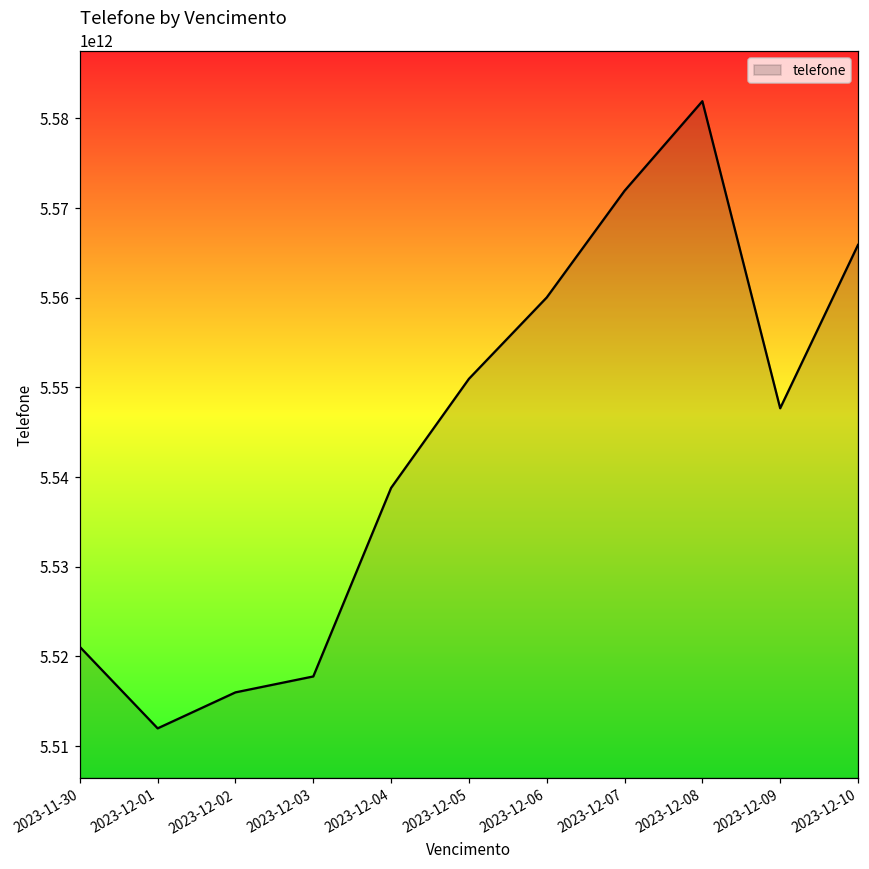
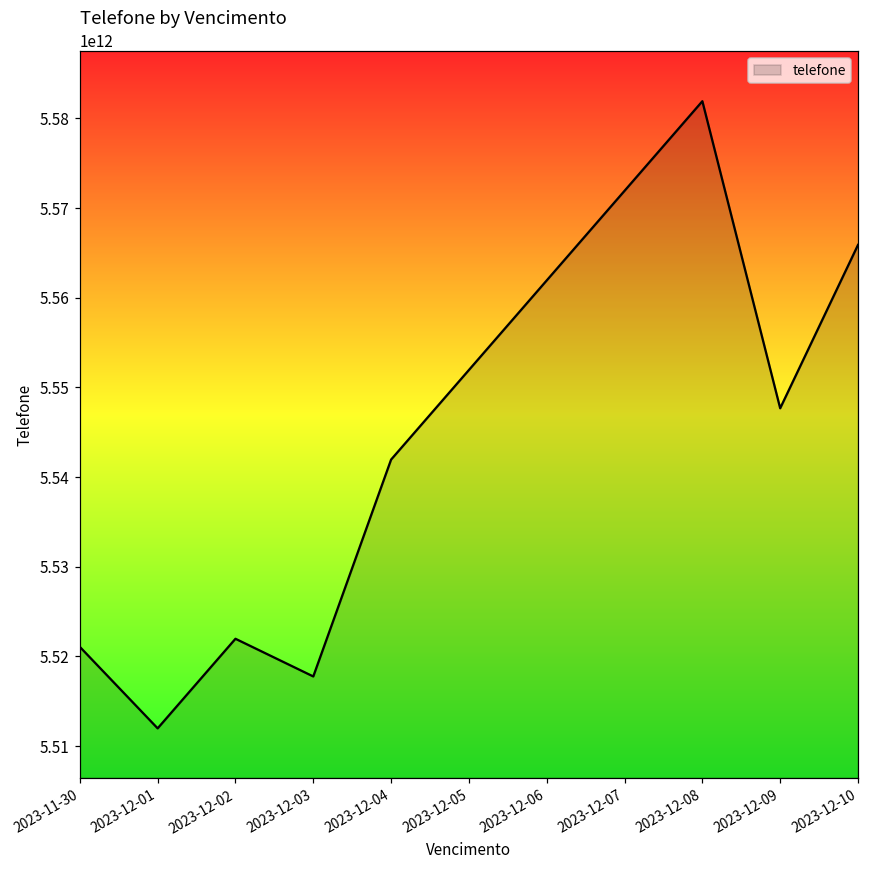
  {
    "2023-11-30": 5521000000000,
    "2023-12-01": 5512000000000,
-   "2023-12-02": 5516000000000,
+   "2023-12-02": 5522000000000,
    "2023-12-03": 5518000000000,
-   "2023-12-04": 5539000000000,
-   "2023-12-05": 5551000000000,
-   "2023-12-06": 5560000000000,
+   "2023-12-04": 5542000000000,
+   "2023-12-05": 5552000000000,
+   "2023-12-06": 5562000000000,
    "2023-12-07": 5572000000000,
    "2023-12-08": 5582000000000,
    "2023-12-09": 5548000000000,
    "2023-12-10": 5566000000000
  }
